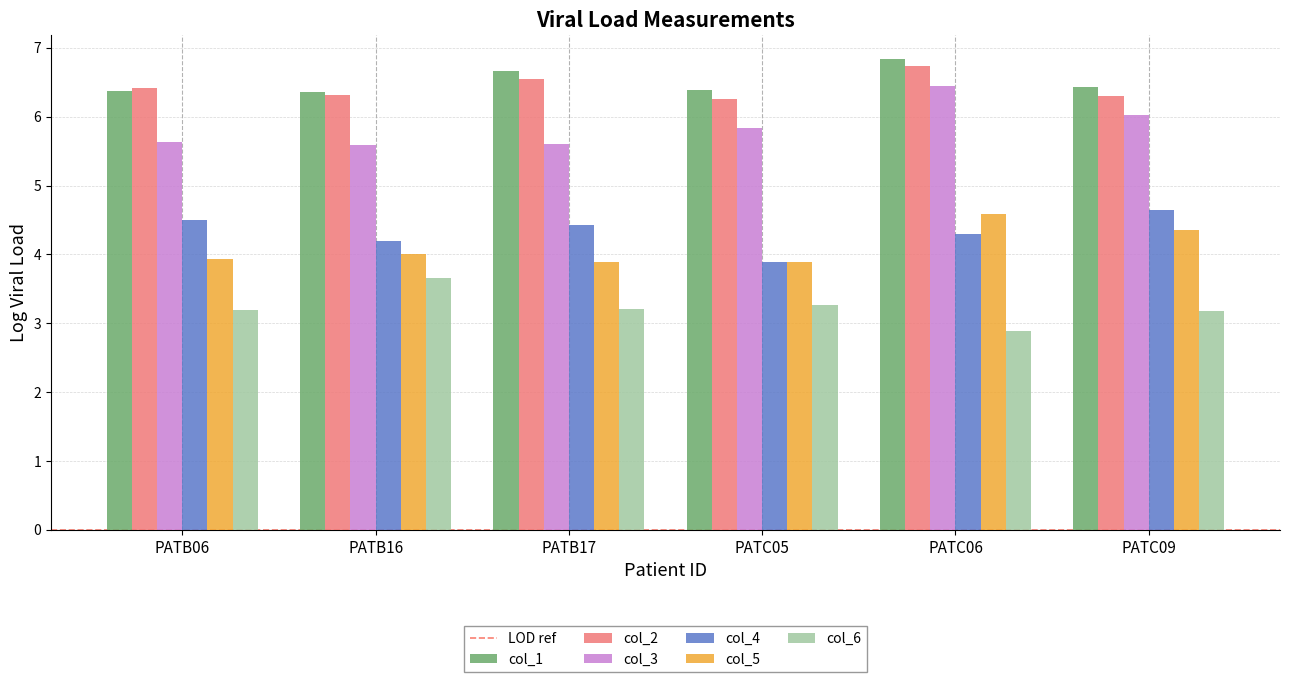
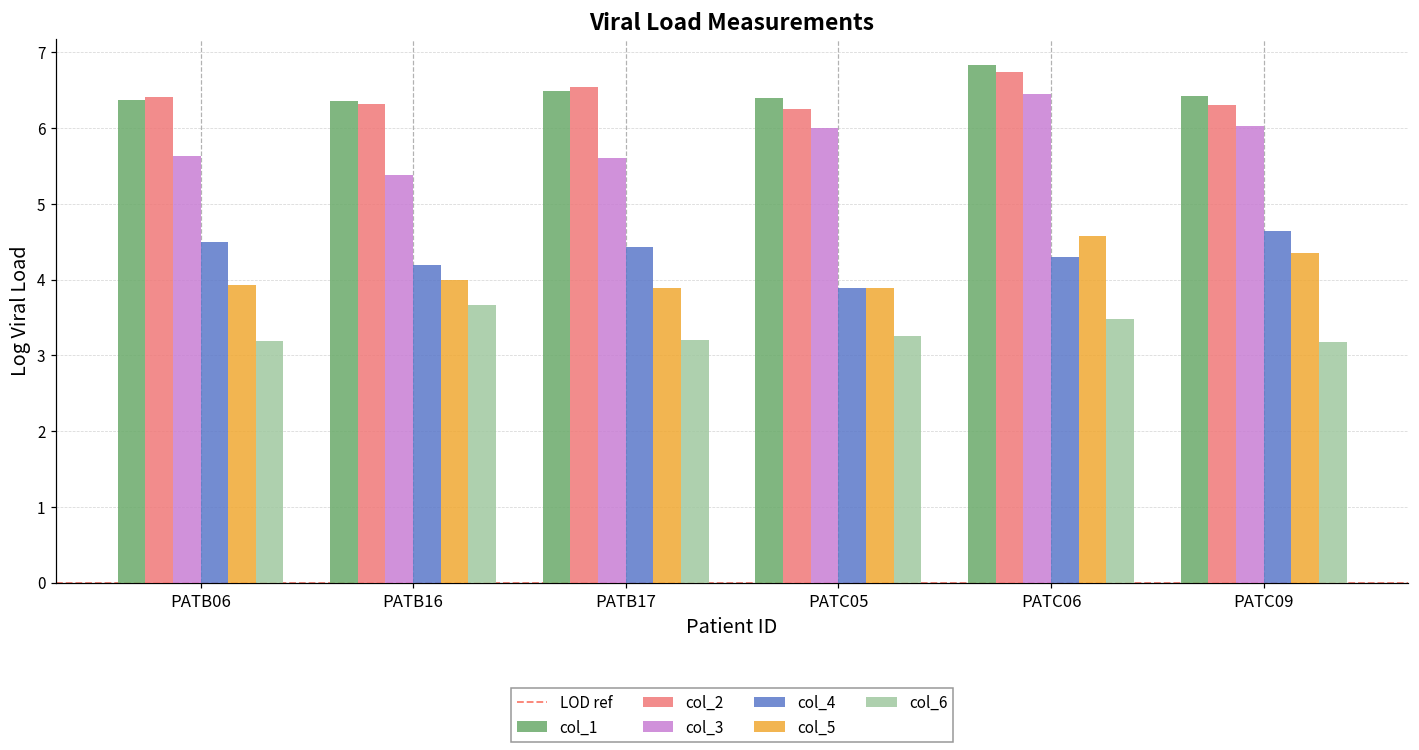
  {
    "col_1": {
      "PATB06": 6.4,
      "PATB16": 6.4,
-     "PATB17": 6.7,
+     "PATB17": 6.5,
      "PATC05": 6.4,
      "PATC06": 6.8,
      "PATC09": 6.4
    },
    "col_2": {
      "PATB06": 6.4,
      "PATB16": 6.3,
      "PATB17": 6.5,
      "PATC05": 6.3,
      "PATC06": 6.7,
      "PATC09": 6.3
    },
    "col_3": {
      "PATB06": 5.6,
-     "PATB16": 5.6,
+     "PATB16": 5.4,
      "PATB17": 5.6,
-     "PATC05": 5.8,
+     "PATC05": 6.0,
      "PATC06": 6.5,
      "PATC09": 6.0
    },
    "col_4": {
      "PATB06": 4.5,
      "PATB16": 4.2,
      "PATB17": 4.4,
      "PATC05": 3.9,
      "PATC06": 4.3,
      "PATC09": 4.6
    },
    "col_5": {
      "PATB06": 3.9,
      "PATB16": 4.0,
      "PATB17": 3.9,
      "PATC05": 3.9,
      "PATC06": 4.6,
      "PATC09": 4.3
    },
    "col_6": {
      "PATB06": 3.2,
      "PATB16": 3.7,
      "PATB17": 3.2,
      "PATC05": 3.3,
-     "PATC06": 2.9,
+     "PATC06": 3.5,
      "PATC09": 3.2
    }
  }
